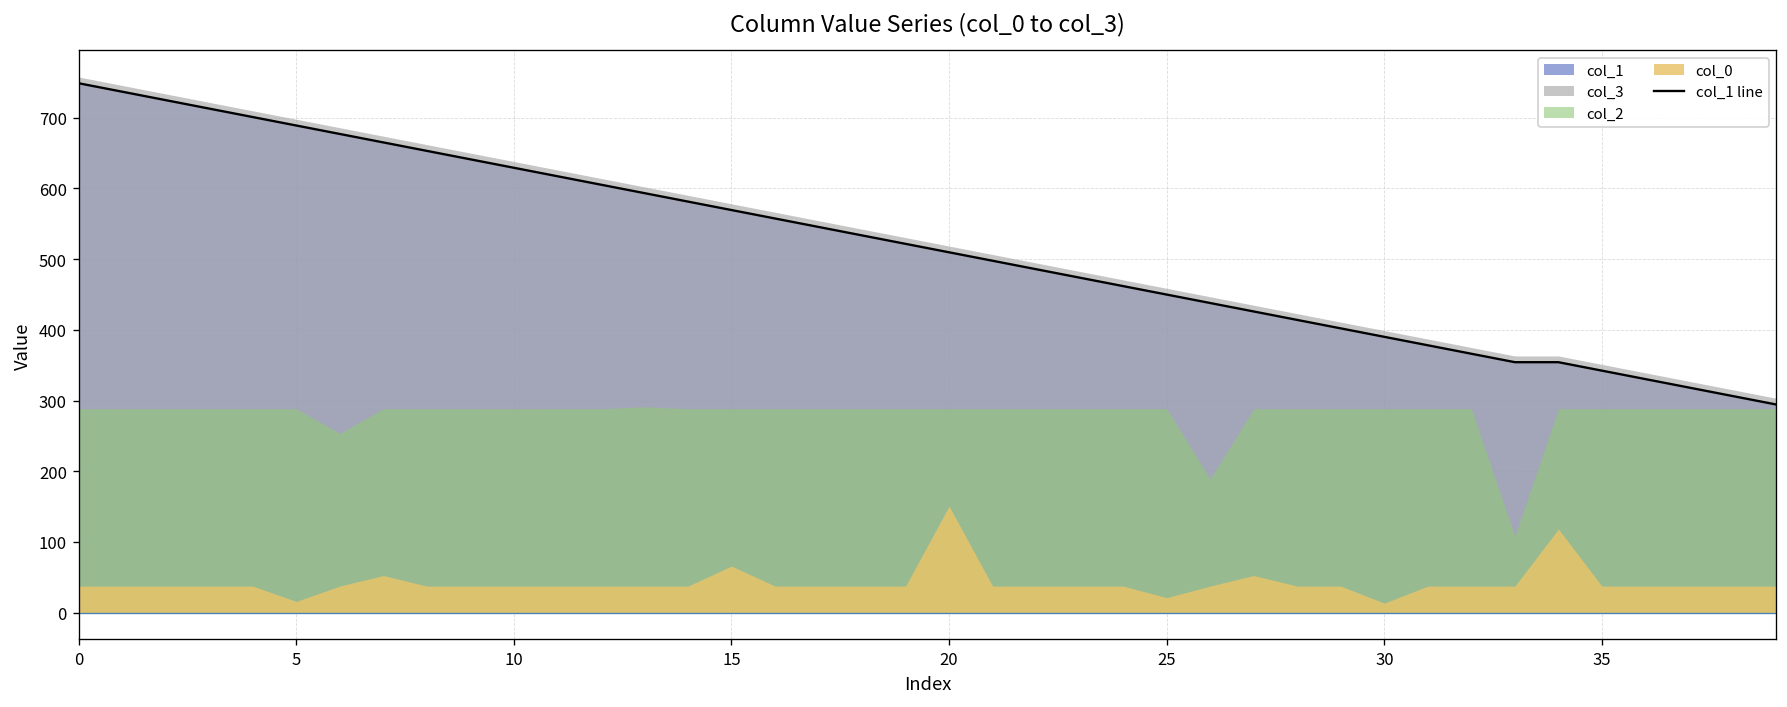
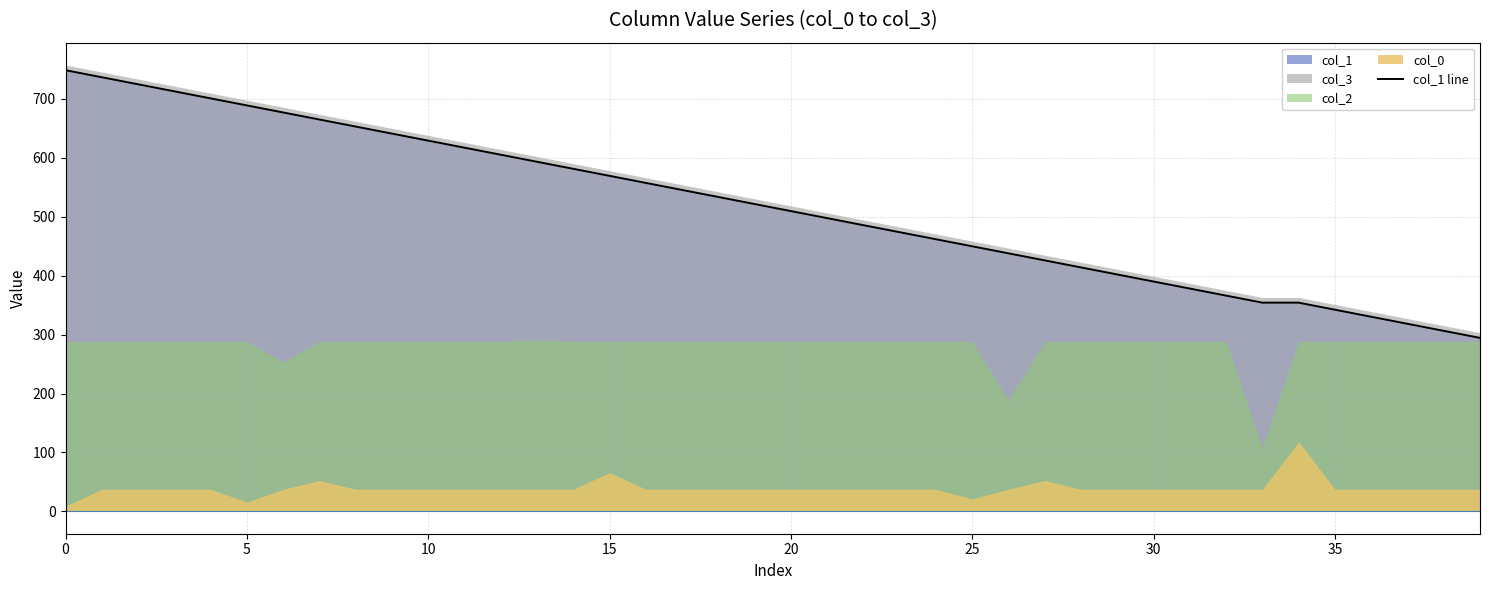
  {
    "col_1": {
      "0": 750,
      "5": 690,
      "10": 630,
      "15": 570,
      "20": 510,
      "25": 450,
      "30": 390,
      "35": 340
    },
    "col_0": {
-     "0": 40,
+     "0": 10,
      "5": 20,
      "10": 40,
      "15": 70,
-     "20": 150,
+     "20": 40,
      "25": 20,
-     "30": 10,
+     "30": 40,
      "35": 40
    }
  }
